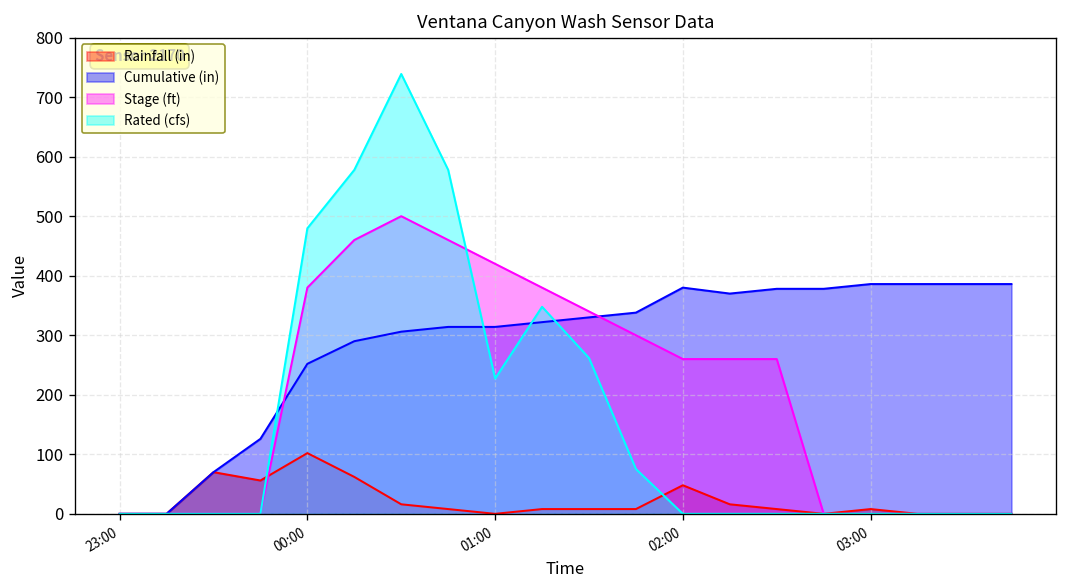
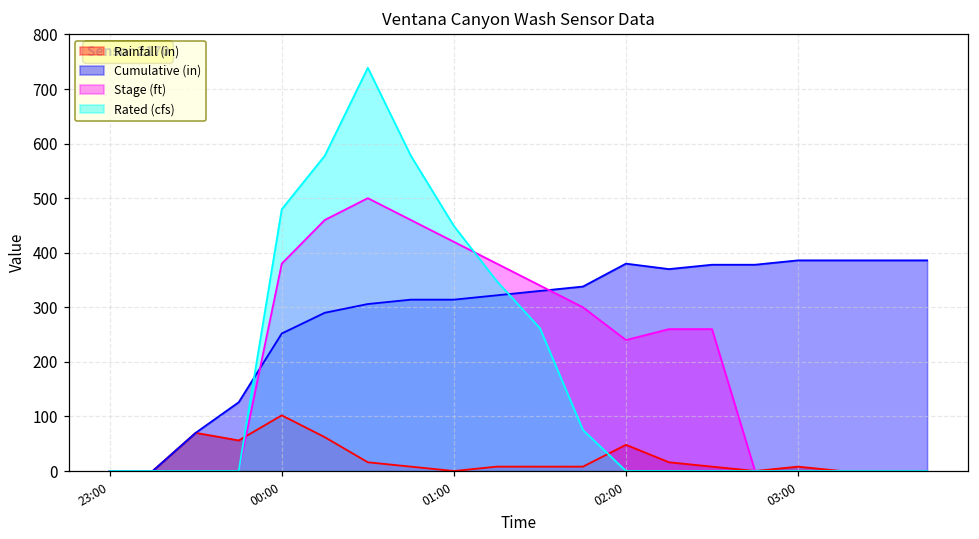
  {
    "Rainfall (in)": {
      "00:00": 100,
      "01:00": 0,
      "02:00": 50,
      "03:00": 10
    },
    "Cumulative (in)": {
      "00:00": 250,
      "01:00": 310,
      "02:00": 380,
      "03:00": 390
    },
    "Stage (ft)": {
      "00:00": 380,
      "01:00": 420,
-     "02:00": 260
+     "02:00": 240
    },
    "Rated (cfs)": {
      "00:00": 480,
-     "01:00": 230,
+     "01:00": 450,
      "02:00": 0
    }
  }
